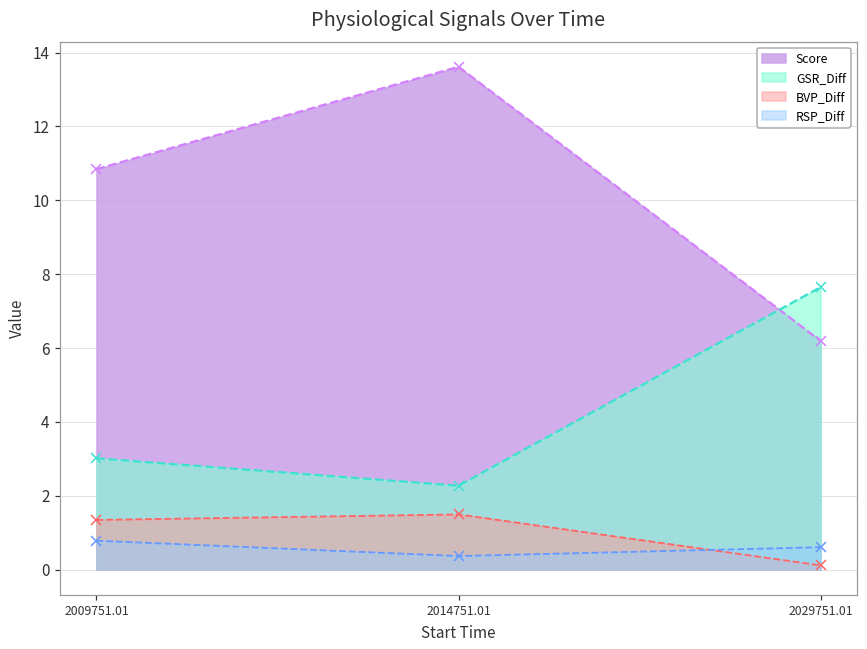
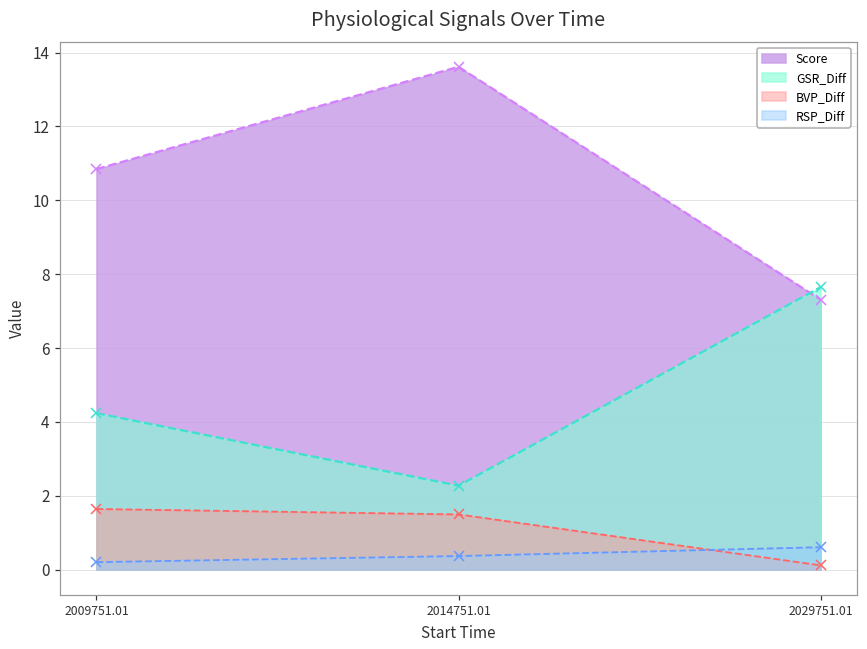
  {
    "Score": {
      "2009751.01": 10.8,
      "2014751.01": 13.6,
-     "2029751.01": 6.2
+     "2029751.01": 7.3
    },
    "GSR_Diff": {
-     "2009751.01": 3.0,
+     "2009751.01": 4.2,
      "2014751.01": 2.3,
      "2029751.01": 7.6
    },
    "BVP_Diff": {
-     "2009751.01": 1.3,
+     "2009751.01": 1.6,
      "2014751.01": 1.5,
      "2029751.01": 0.1
    },
    "RSP_Diff": {
-     "2009751.01": 0.8,
+     "2009751.01": 0.2,
      "2014751.01": 0.4,
      "2029751.01": 0.6
    }
  }
